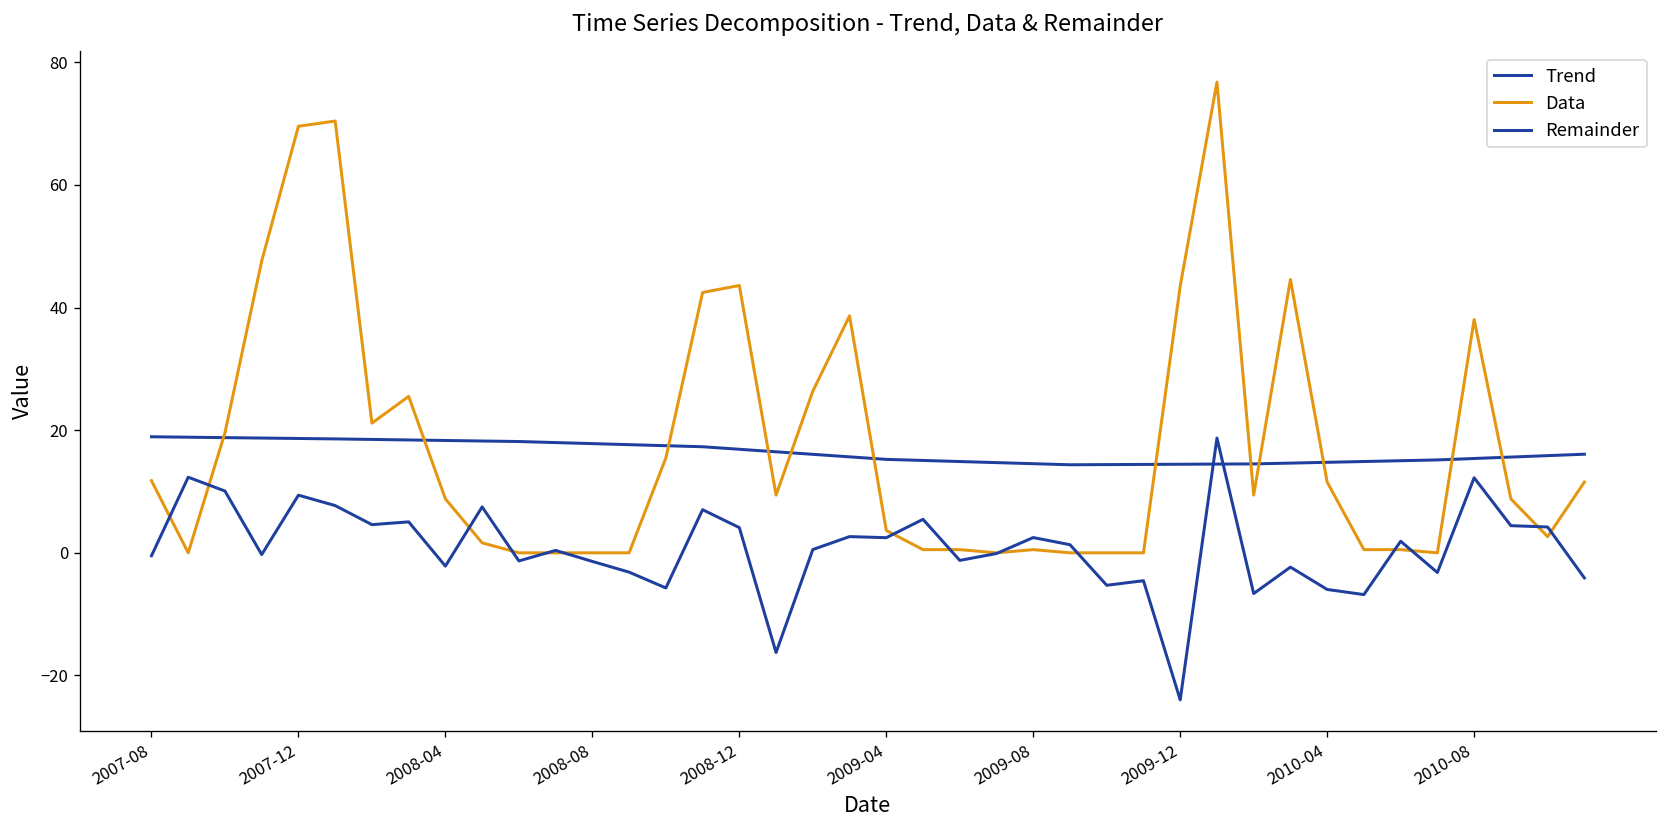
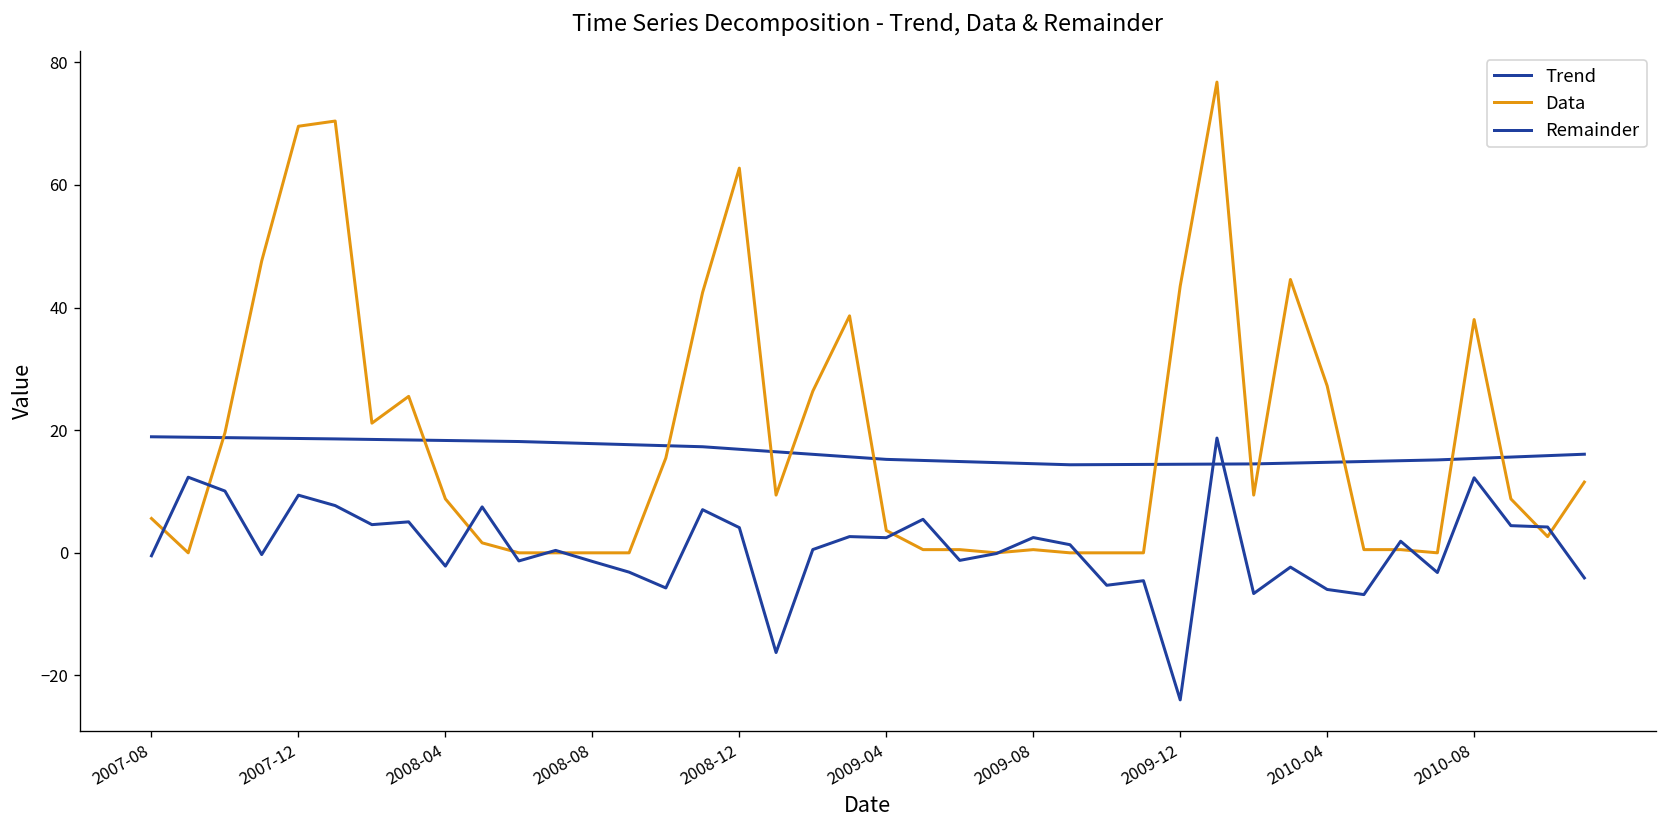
  {
    "Data": {
-     "2007-08": 12,
+     "2007-08": 6,
      "2007-12": 70,
      "2008-04": 9,
      "2008-08": 0,
-     "2008-12": 44,
+     "2008-12": 63,
      "2009-04": 4,
      "2009-08": 1,
      "2009-12": 43,
-     "2010-04": 12,
+     "2010-04": 27,
      "2010-08": 38
    }
  }
